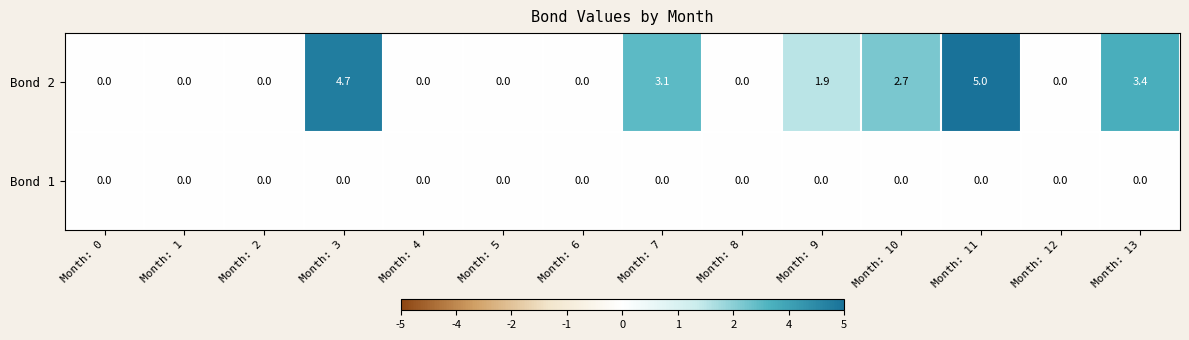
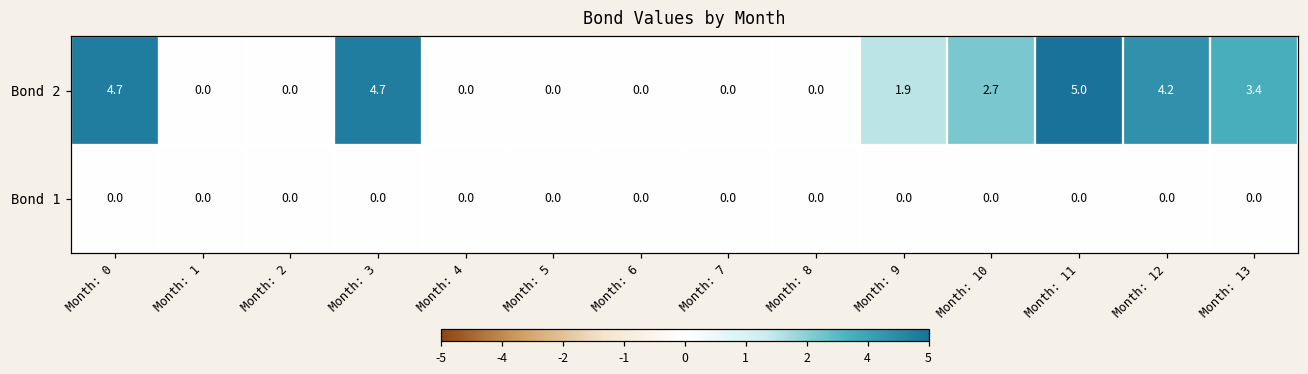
  {
    "Bond 2": {
-     "Month: 0": 0.0,
+     "Month: 0": 4.7,
      "Month: 1": 0.0,
      "Month: 2": 0.0,
      "Month: 3": 4.7,
      "Month: 4": 0.0,
      "Month: 5": 0.0,
      "Month: 6": 0.0,
-     "Month: 7": 3.1,
+     "Month: 7": 0.0,
      "Month: 8": 0.0,
      "Month: 9": 1.9,
      "Month: 10": 2.7,
      "Month: 11": 5.0,
-     "Month: 12": 0.0,
+     "Month: 12": 4.2,
      "Month: 13": 3.4
    },
    "Bond 1": {
      "Month: 0": 0.0,
      "Month: 1": 0.0,
      "Month: 2": 0.0,
      "Month: 3": 0.0,
      "Month: 4": 0.0,
      "Month: 5": 0.0,
      "Month: 6": 0.0,
      "Month: 7": 0.0,
      "Month: 8": 0.0,
      "Month: 9": 0.0,
      "Month: 10": 0.0,
      "Month: 11": 0.0,
      "Month: 12": 0.0,
      "Month: 13": 0.0
    }
  }
